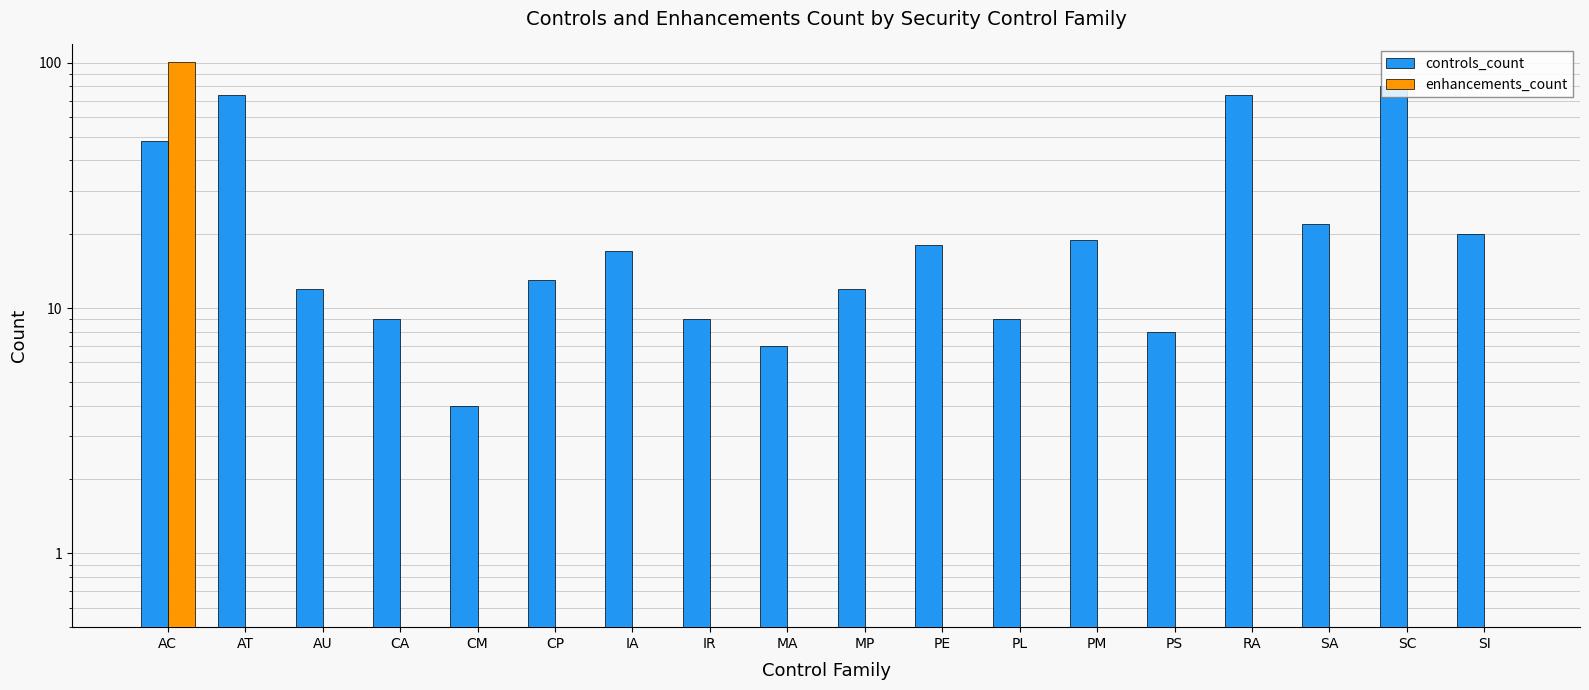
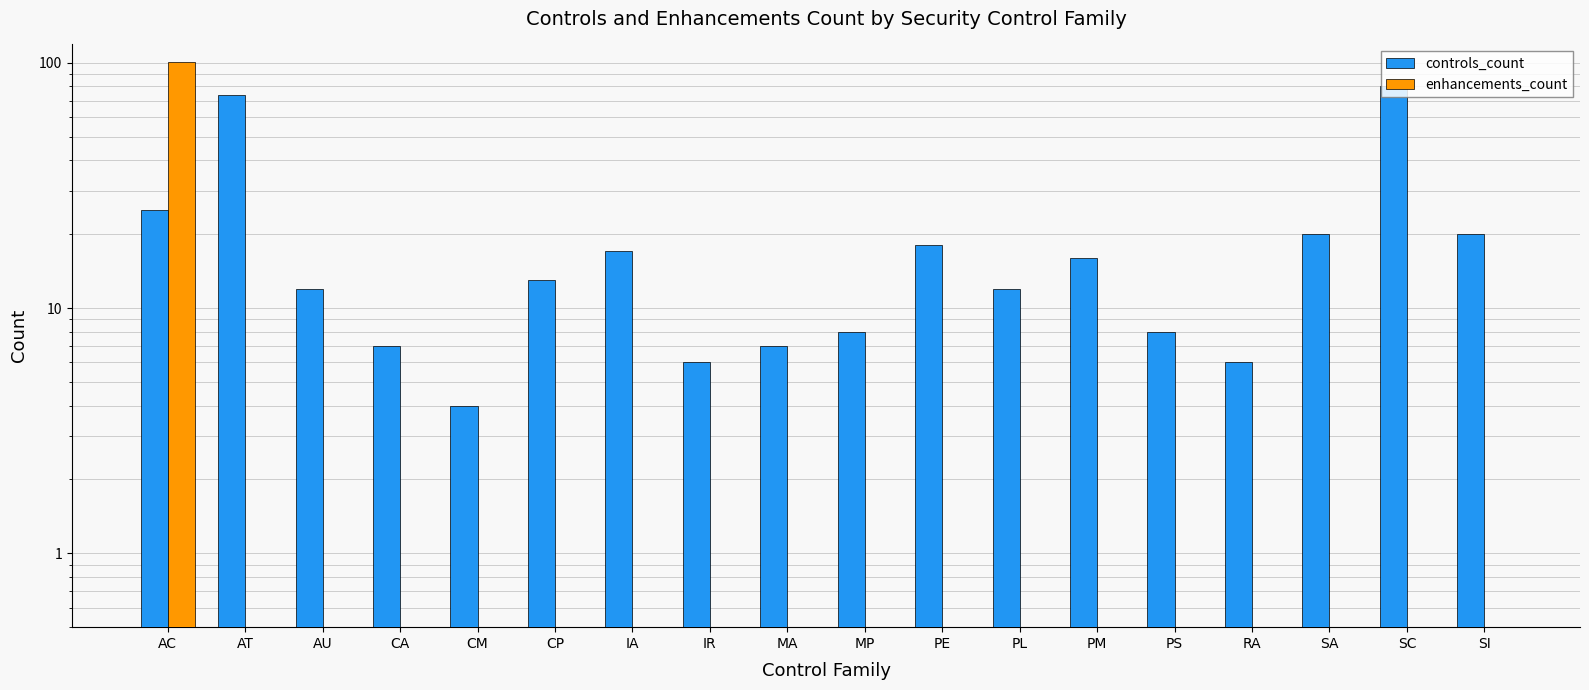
  {
    "controls_count": {
-     "AC": 48,
+     "AC": 25,
      "AT": 74,
      "AU": 12,
-     "CA": 9,
+     "CA": 7,
      "CM": 4,
      "CP": 13,
      "IA": 17,
-     "IR": 9,
+     "IR": 6,
      "MA": 7,
-     "MP": 12,
+     "MP": 8,
      "PE": 18,
-     "PL": 9,
-     "PM": 19,
+     "PL": 12,
+     "PM": 16,
      "PS": 8,
-     "RA": 74,
-     "SA": 22,
+     "RA": 6,
+     "SA": 20,
      "SI": 20
    },
    "enhancements_count": {
      "AC": 101
    }
  }
